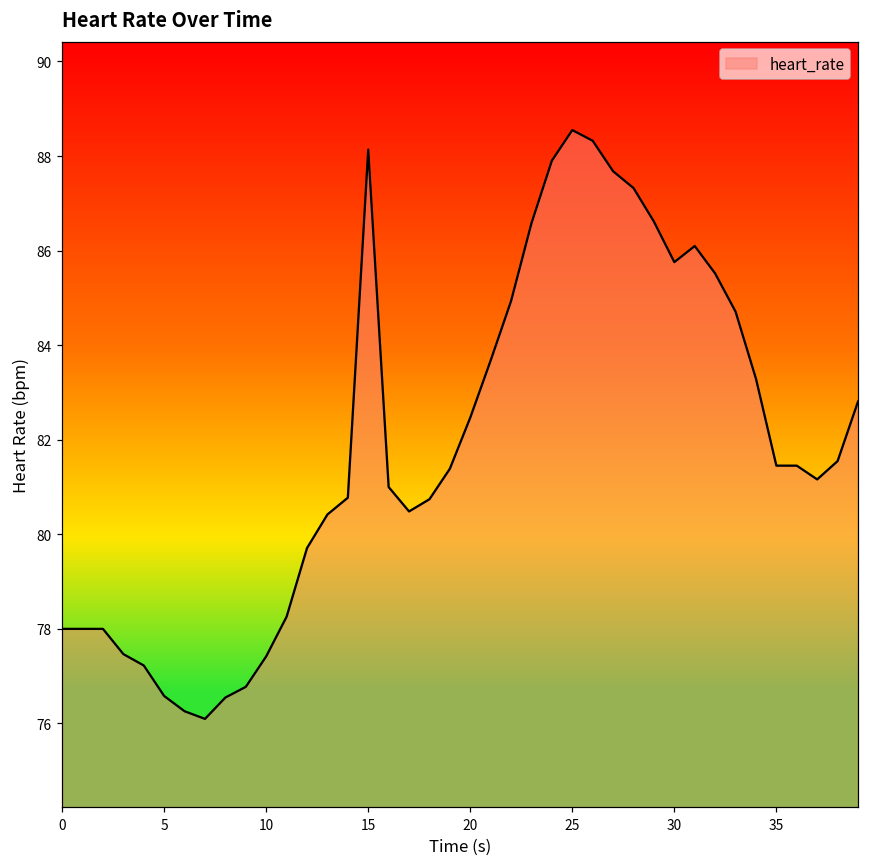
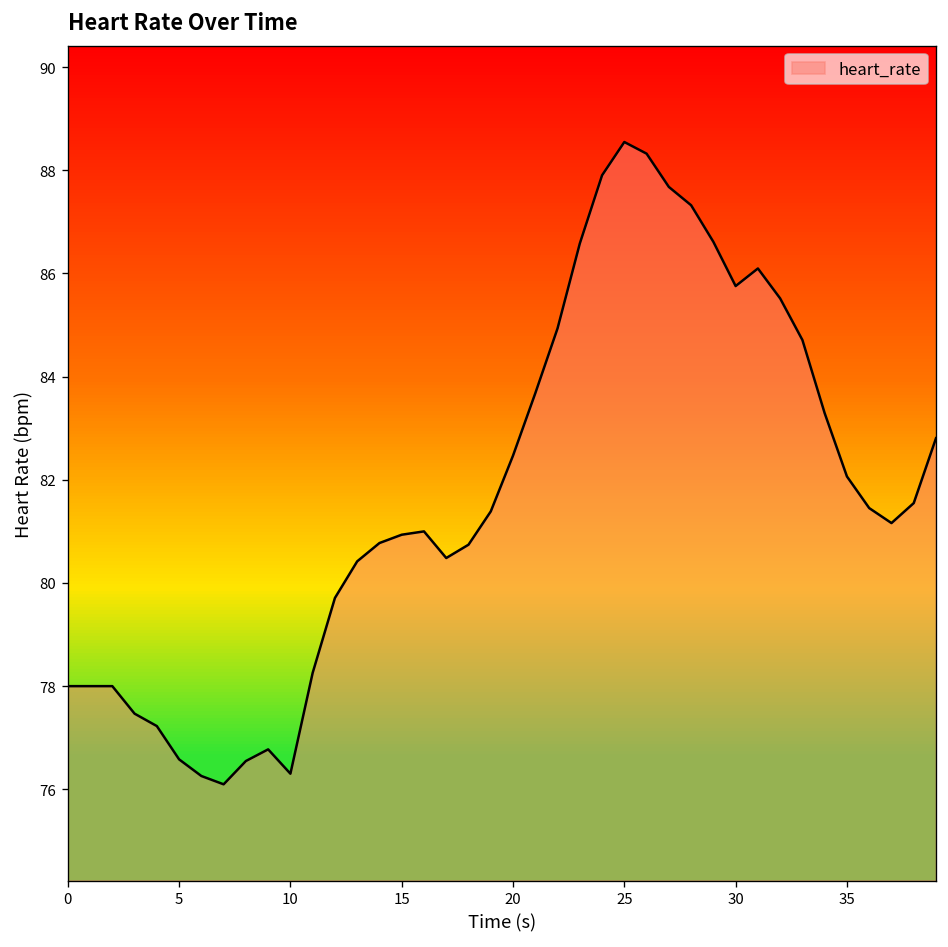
  {
    "0": 78.0,
    "5": 76.6,
-   "10": 77.4,
-   "15": 88.1,
+   "10": 76.3,
+   "15": 80.9,
    "20": 82.5,
    "25": 88.5,
    "30": 85.8,
-   "35": 81.5
+   "35": 82.1
  }
